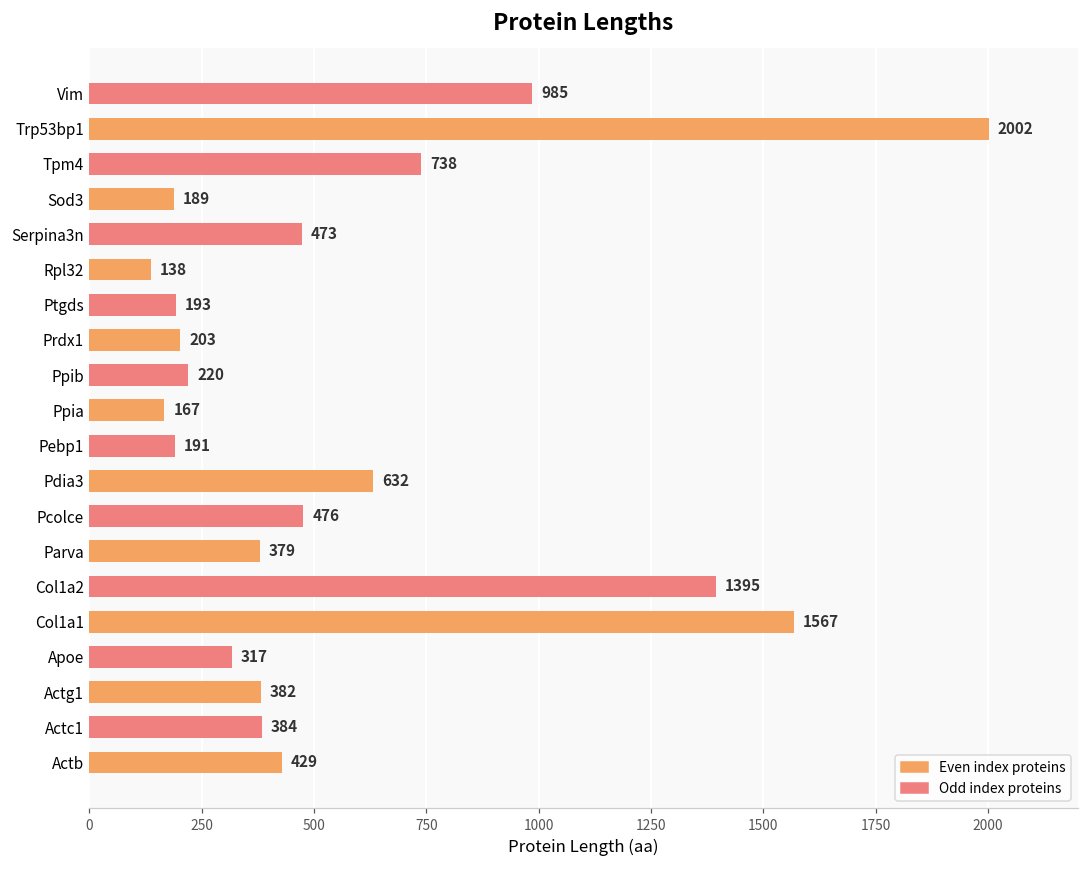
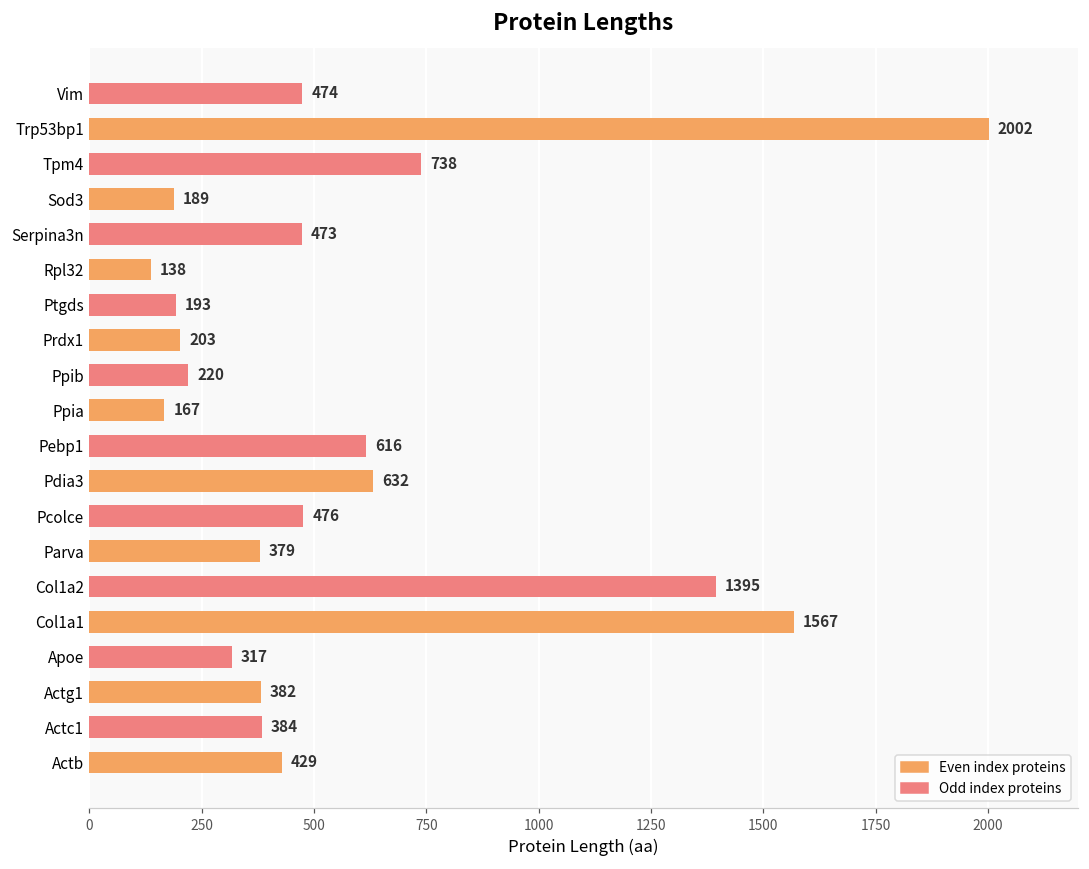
  {
-   "Vim": 985,
+   "Vim": 474,
    "Trp53bp1": 2002,
    "Tpm4": 738,
    "Sod3": 189,
    "Serpina3n": 473,
    "Rpl32": 138,
    "Ptgds": 193,
    "Prdx1": 203,
    "Ppib": 220,
    "Ppia": 167,
-   "Pebp1": 191,
+   "Pebp1": 616,
    "Pdia3": 632,
    "Pcolce": 476,
    "Parva": 379,
    "Col1a2": 1395,
    "Col1a1": 1567,
    "Apoe": 317,
    "Actg1": 382,
    "Actc1": 384,
    "Actb": 429
  }
